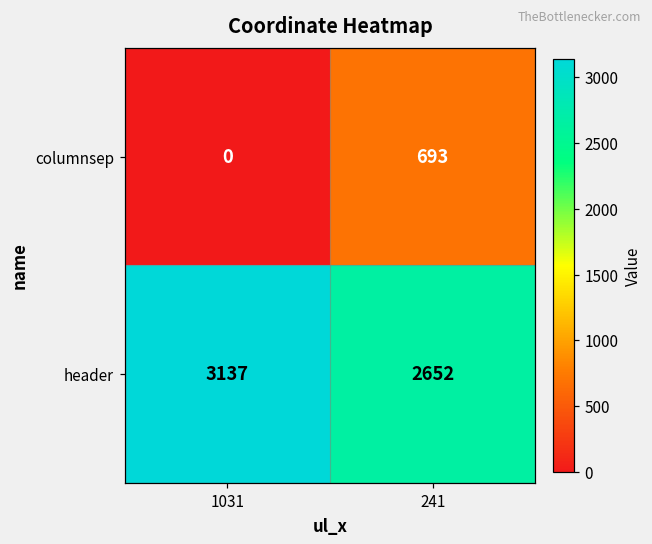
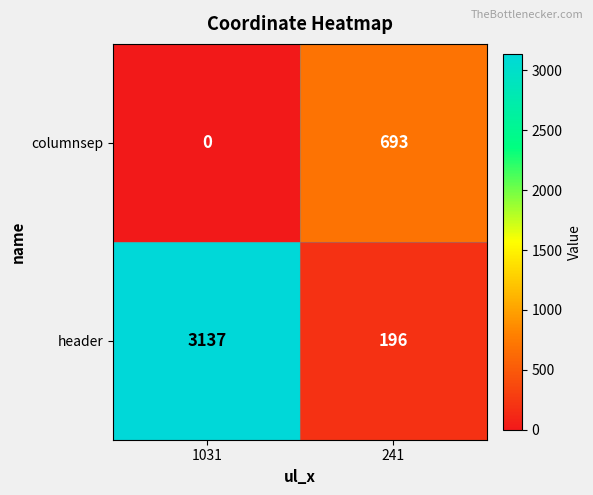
  {
    "columnsep": {
      "1031": 0,
      "241": 693
    },
    "header": {
      "1031": 3137,
-     "241": 2652
+     "241": 196
    }
  }
